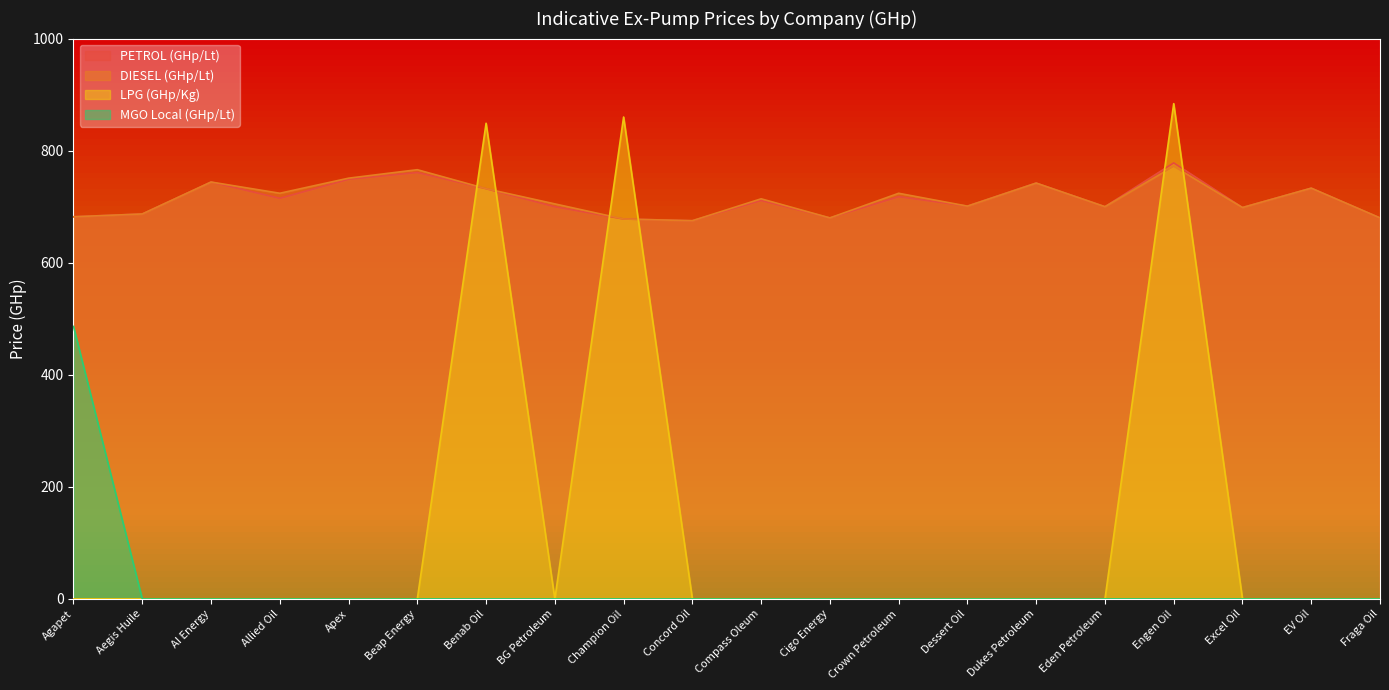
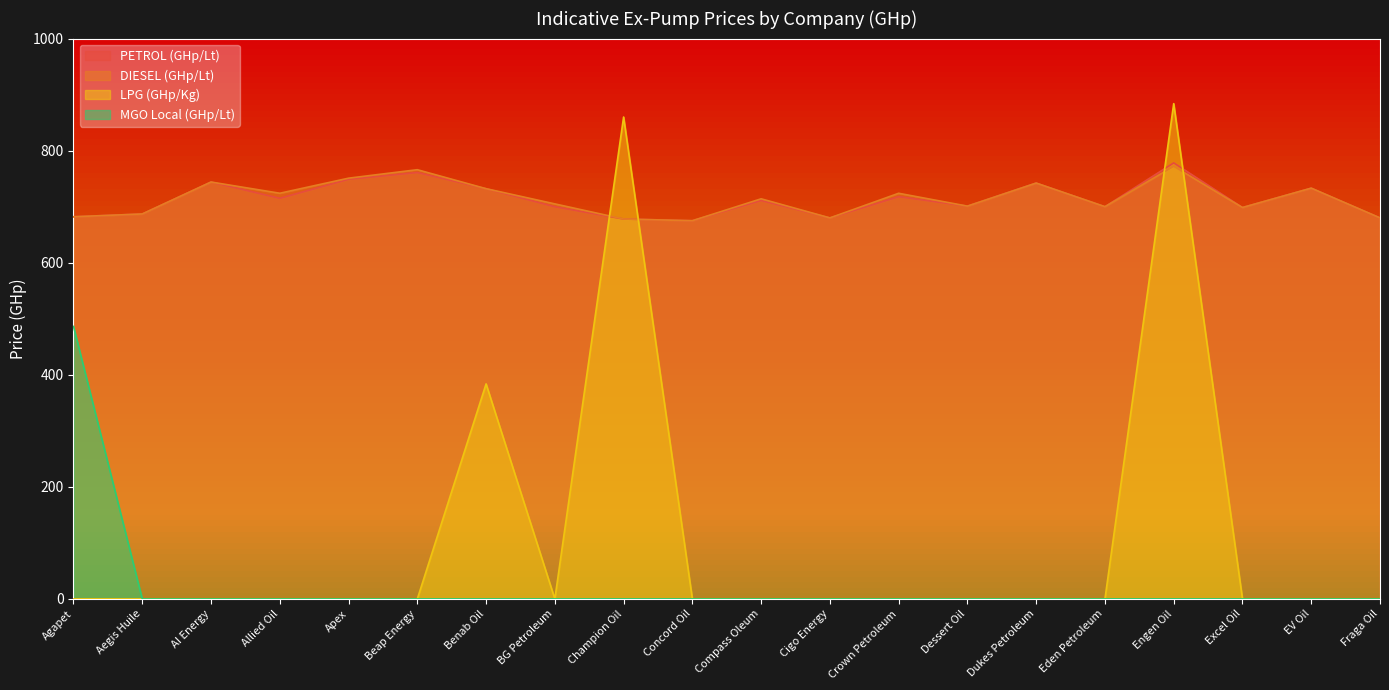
  {
    "LPG (GHp/Kg)": {
      "Agapet": 0,
-     "Benab Oil": 850,
+     "Benab Oil": 380,
      "Champion Oil": 860,
      "Engen Oil": 880
    },
    "MGO Local (GHp/Lt)": {
      "Agapet": 490,
      "Benab Oil": 0,
      "Champion Oil": 0,
      "Engen Oil": 0
    }
  }
